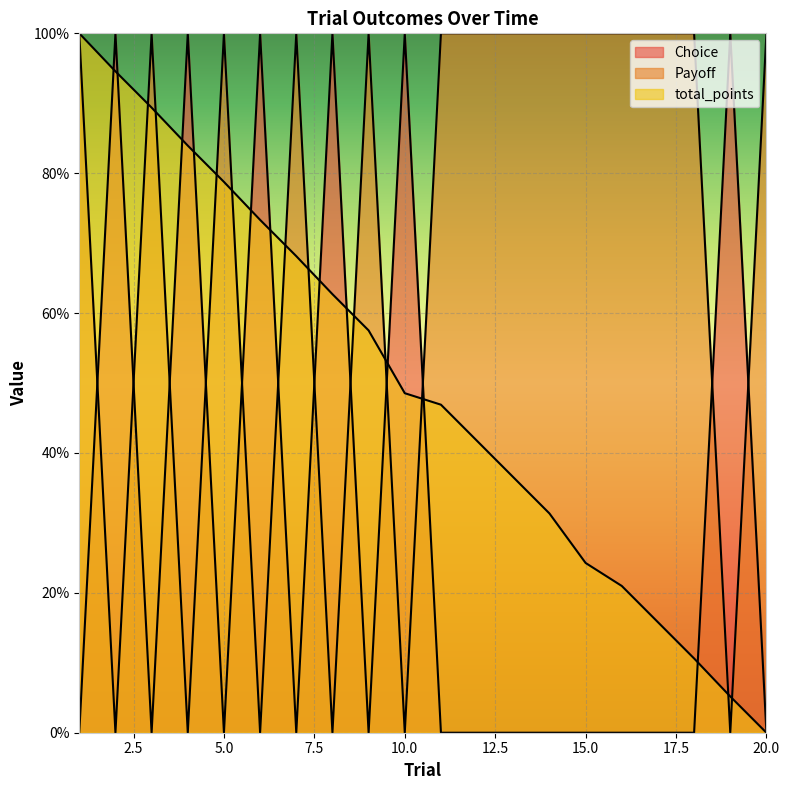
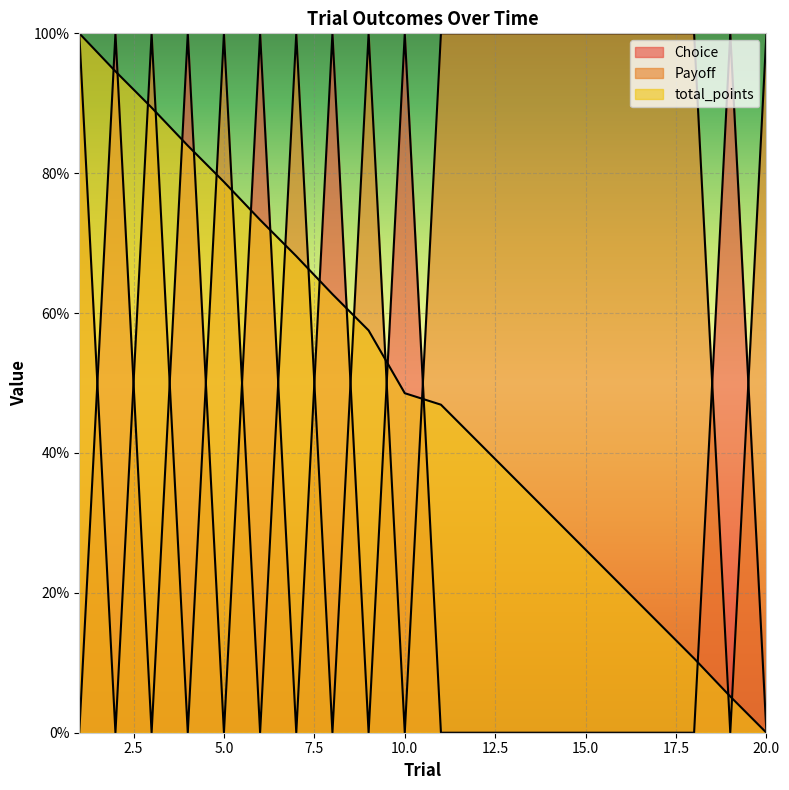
  {
    "total_points": {
      "5.0": "79%",
      "10.0": "49%",
-     "15.0": "24%"
+     "15.0": "26%"
    }
  }
